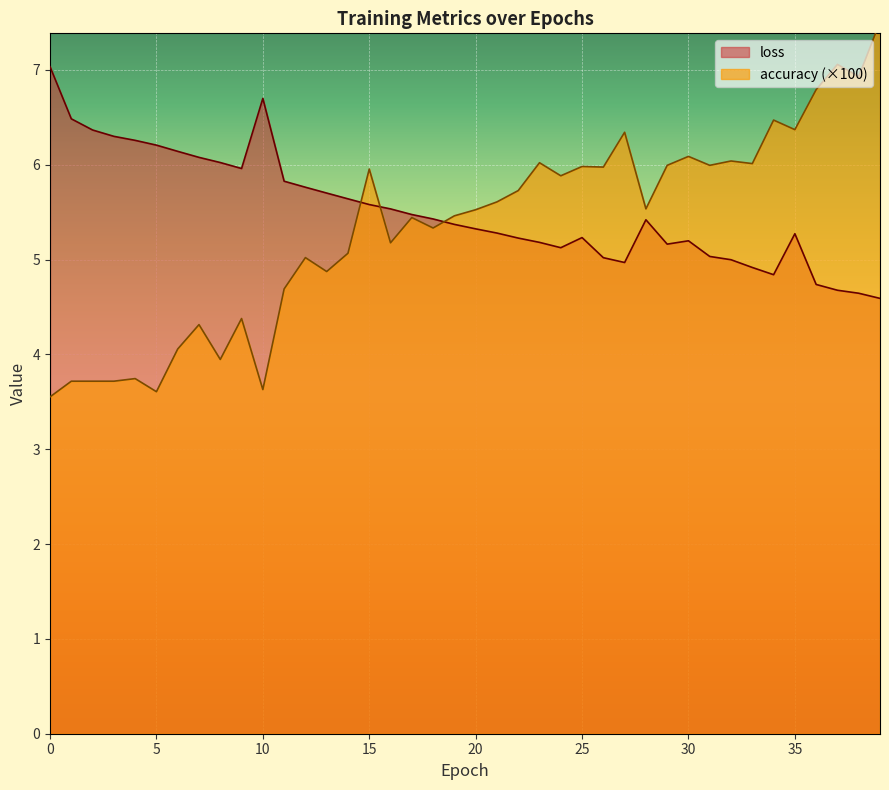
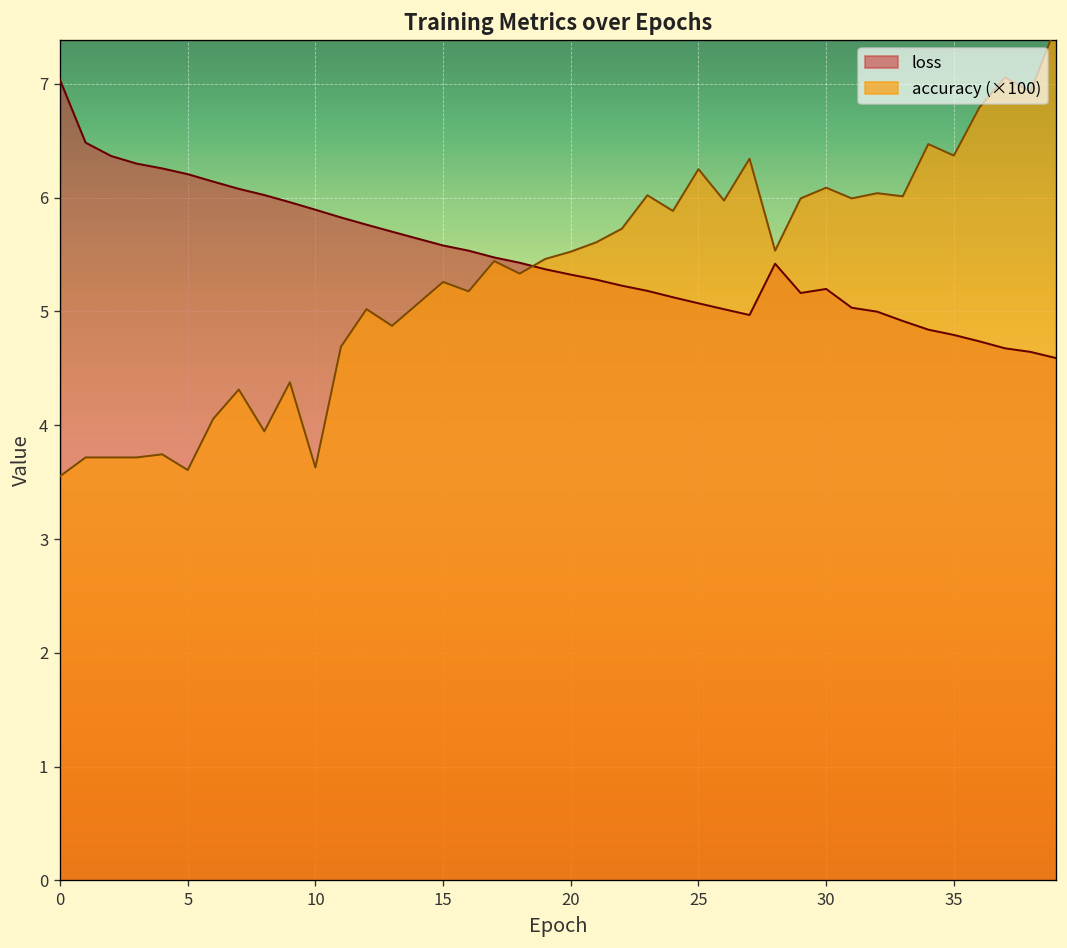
  {
    "loss": {
      "0": 7.0,
      "5": 6.2,
-     "10": 6.7,
+     "10": 5.9,
      "15": 5.6,
      "20": 5.3,
-     "25": 5.2,
+     "25": 5.1,
      "30": 5.2,
-     "35": 5.3
+     "35": 4.8
    },
    "accuracy (×100)": {
      "0": 3.6,
      "5": 3.6,
      "10": 3.6,
-     "15": 6.0,
+     "15": 5.3,
      "20": 5.5,
-     "25": 6.0,
+     "25": 6.3,
      "30": 6.1,
      "35": 6.4
    }
  }
